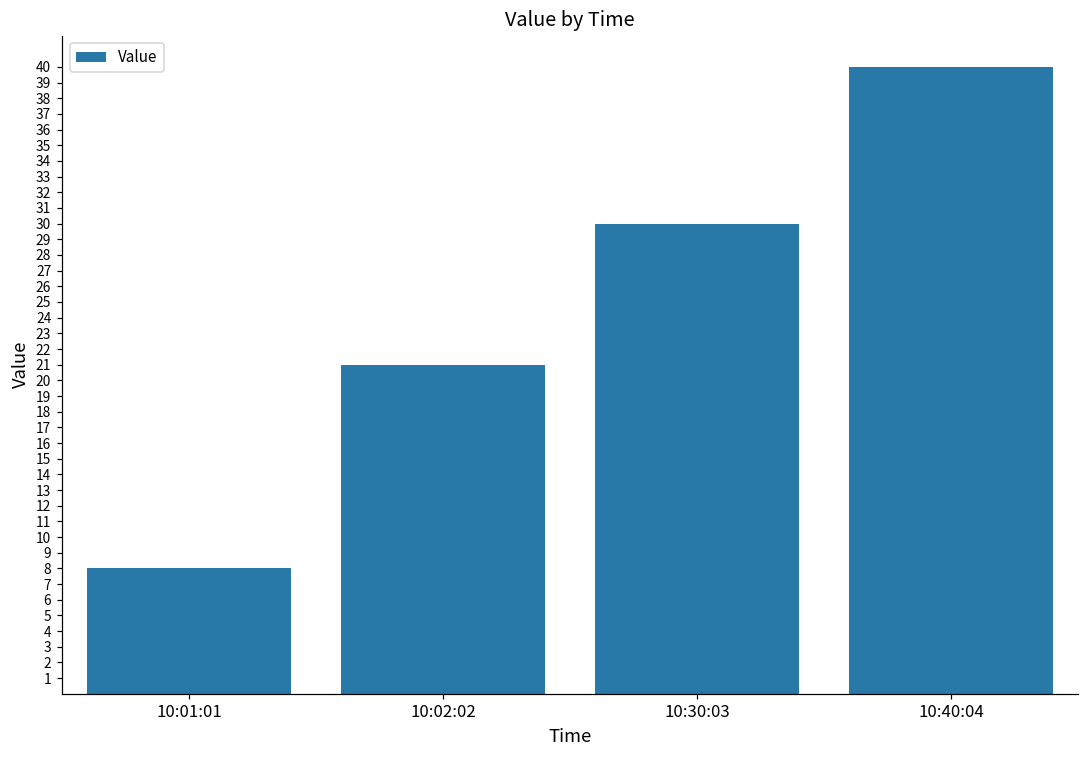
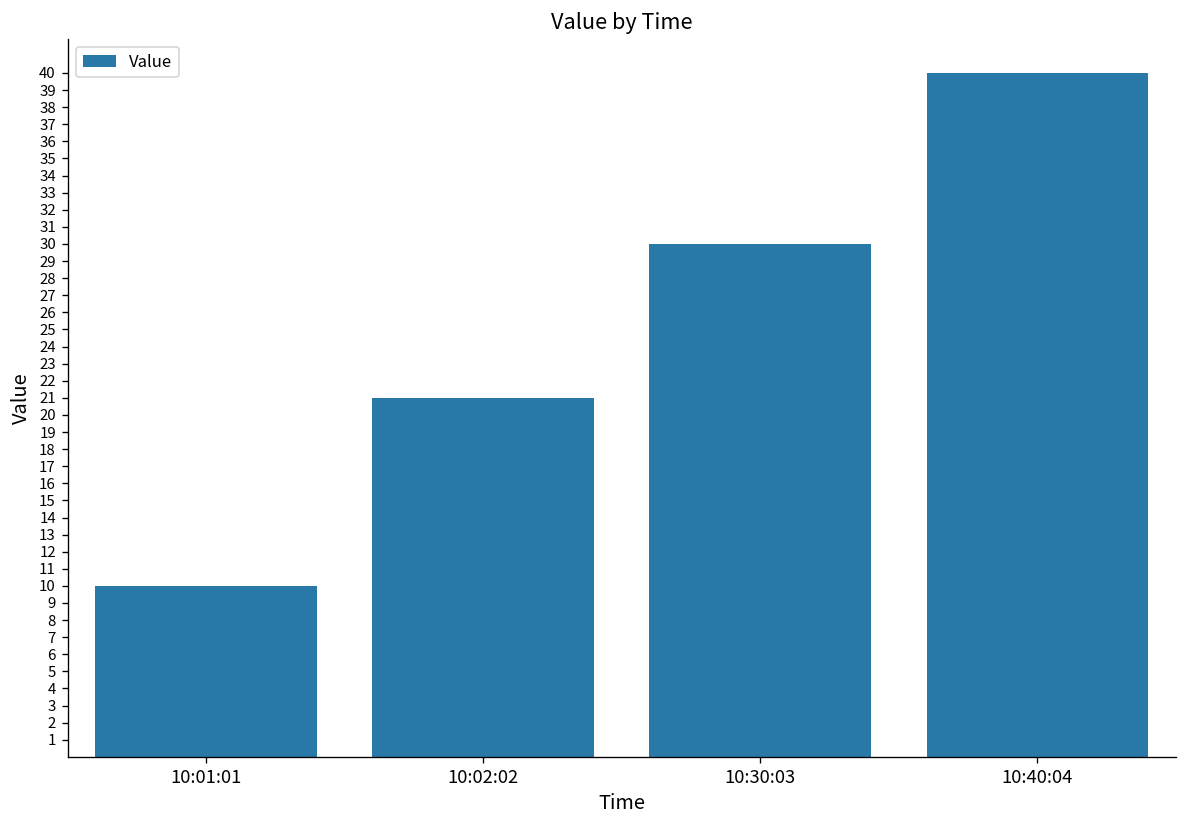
  {
-   "10:01:01": 8,
+   "10:01:01": 10,
    "10:02:02": 21,
    "10:30:03": 30,
    "10:40:04": 40
  }
